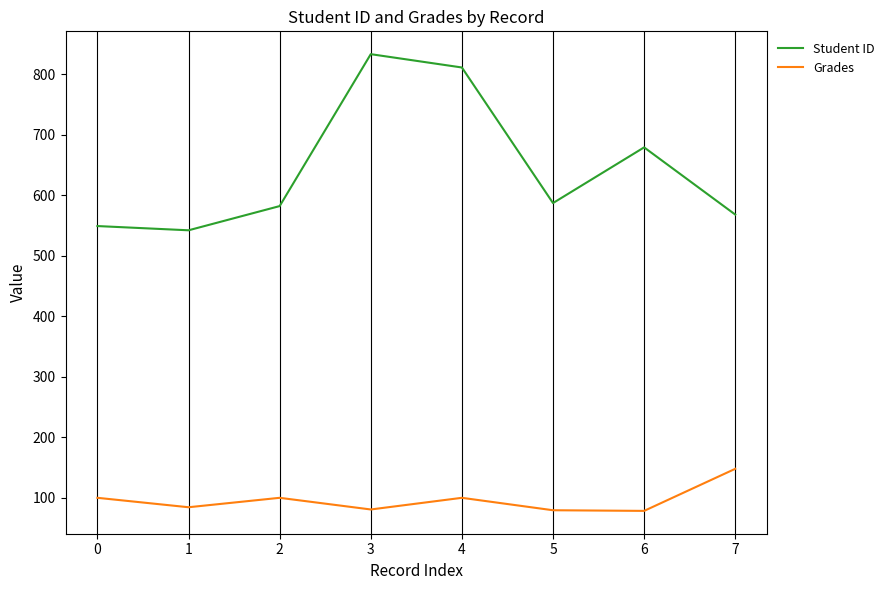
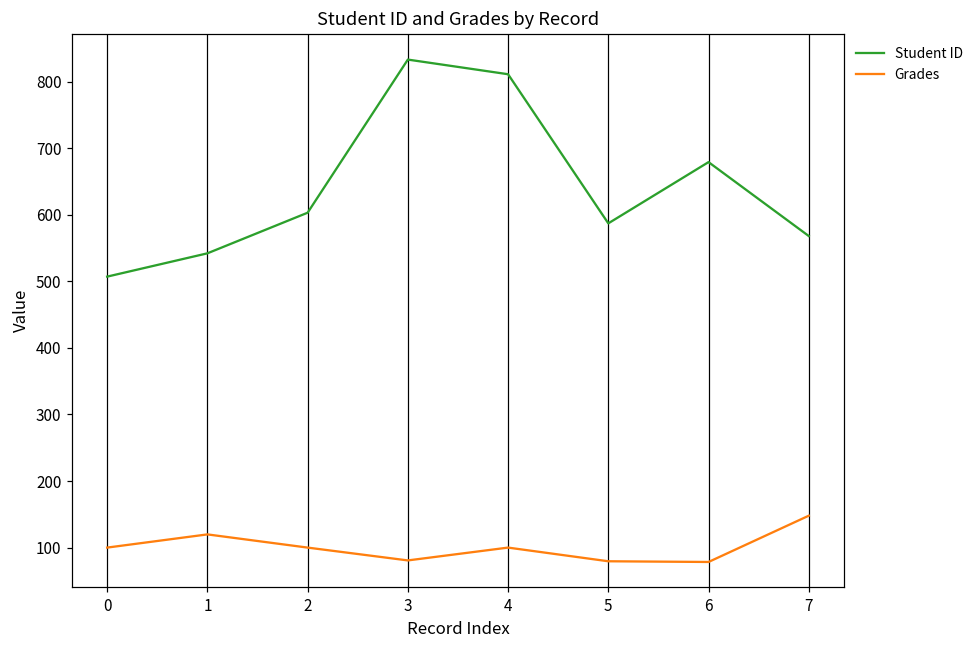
  {
    "Student ID": {
-     "0": 550,
+     "0": 510,
      "1": 540,
-     "2": 580,
+     "2": 600,
      "3": 830,
      "4": 810,
      "5": 590,
      "6": 680,
      "7": 570
    },
    "Grades": {
      "0": 100,
-     "1": 80,
+     "1": 120,
      "2": 100,
      "3": 80,
      "4": 100,
      "5": 80,
      "6": 80,
      "7": 150
    }
  }
